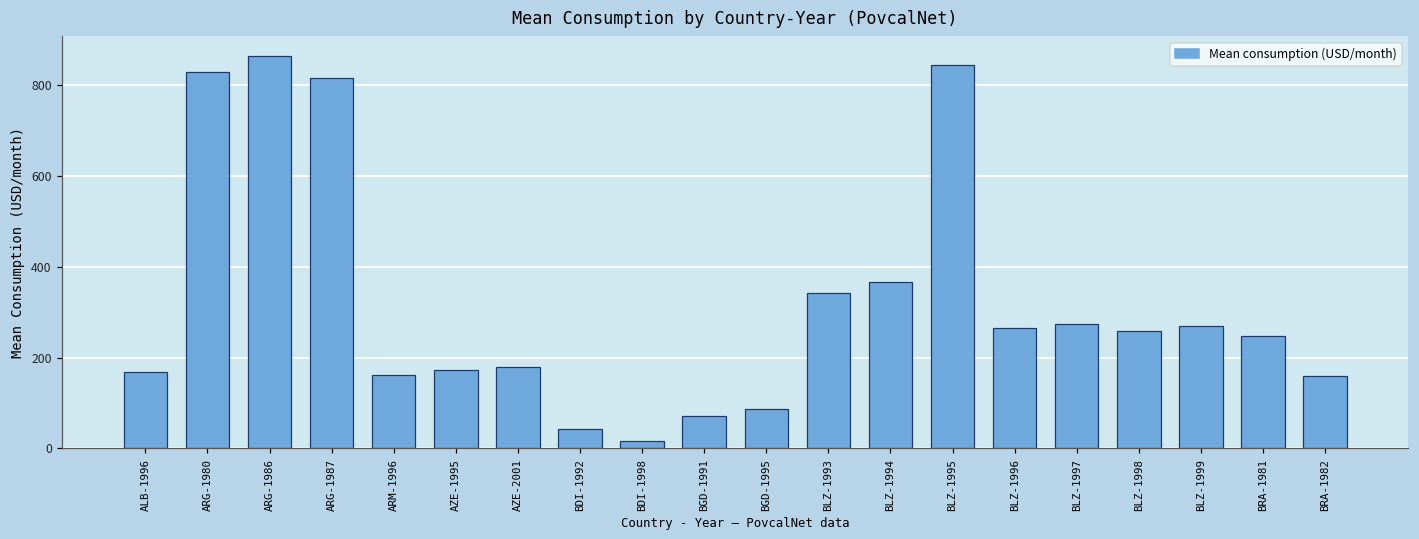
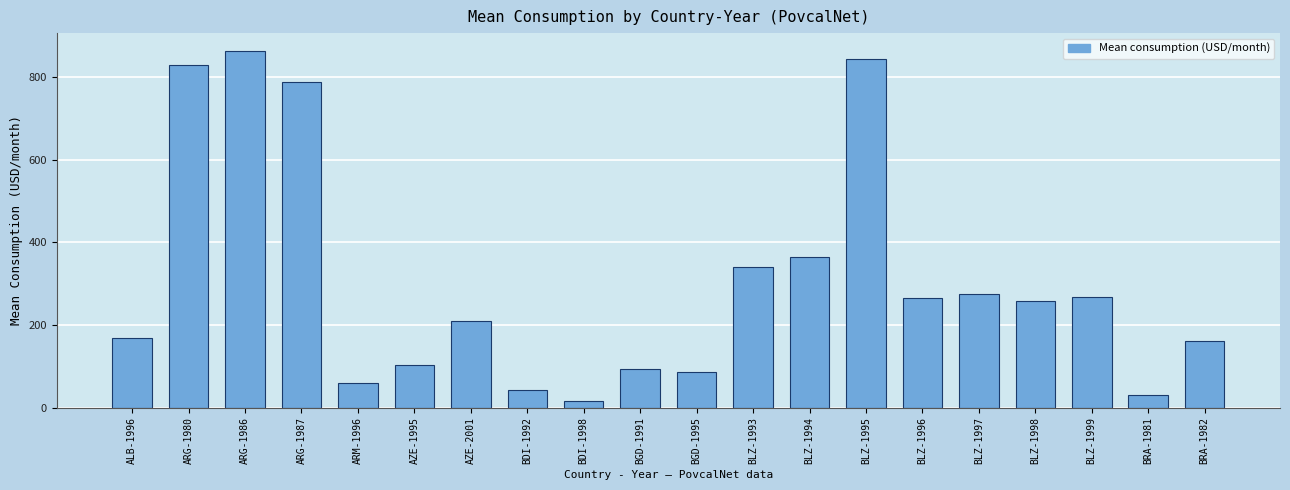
  {
    "ALB-1996": 170,
    "ARG-1980": 830,
    "ARG-1986": 860,
-   "ARG-1987": 820,
-   "ARM-1996": 160,
-   "AZE-1995": 170,
-   "AZE-2001": 180,
+   "ARG-1987": 790,
+   "ARM-1996": 60,
+   "AZE-1995": 100,
+   "AZE-2001": 210,
    "BDI-1992": 40,
    "BDI-1998": 20,
-   "BGD-1991": 70,
+   "BGD-1991": 90,
    "BGD-1995": 90,
    "BLZ-1993": 340,
    "BLZ-1994": 370,
    "BLZ-1995": 840,
    "BLZ-1996": 270,
    "BLZ-1997": 270,
    "BLZ-1998": 260,
    "BLZ-1999": 270,
-   "BRA-1981": 250,
+   "BRA-1981": 30,
    "BRA-1982": 160
  }
